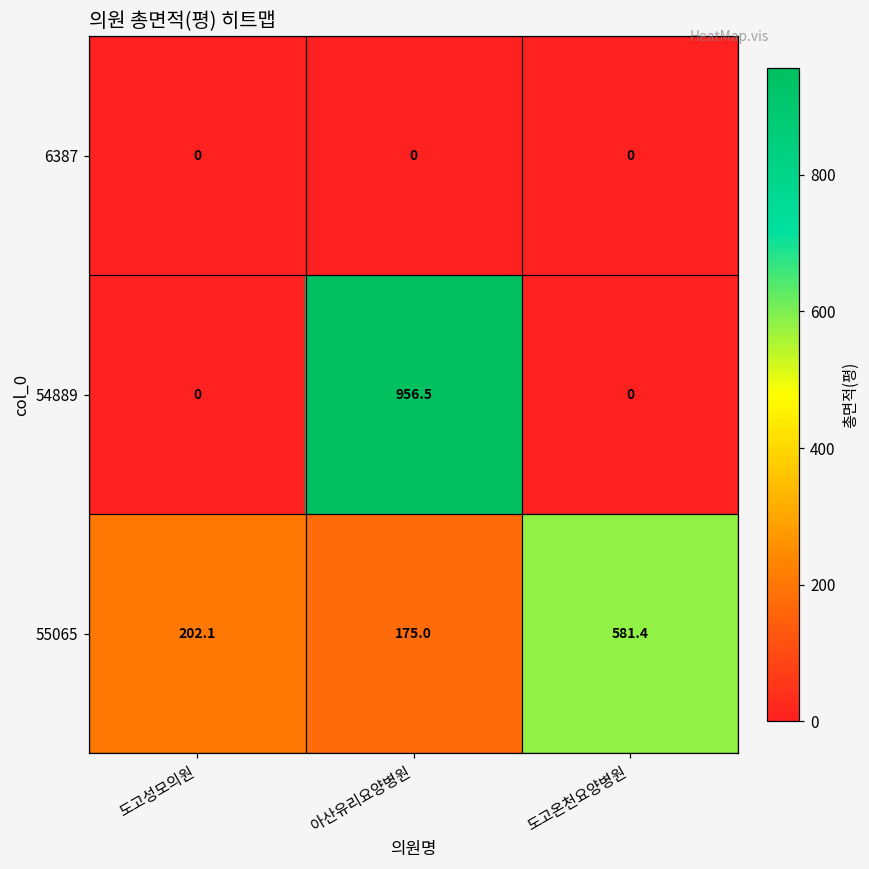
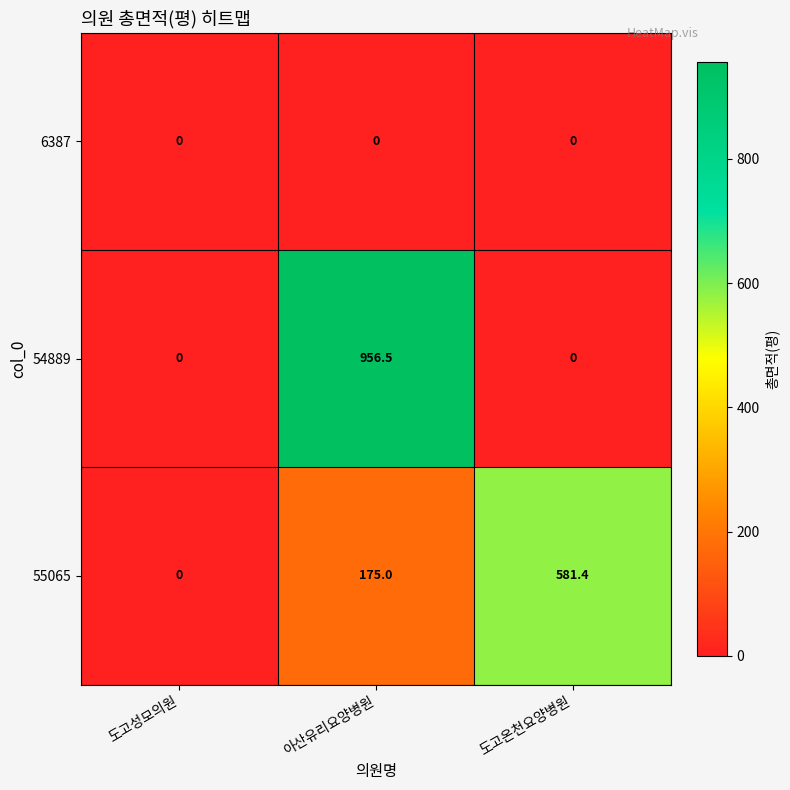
  {
    "6387": {
      "도고성모의원": 0,
      "아산유리요양병원": 0,
      "도고온천요양병원": 0
    },
    "54889": {
      "도고성모의원": 0,
      "아산유리요양병원": 956.5,
      "도고온천요양병원": 0
    },
    "55065": {
-     "도고성모의원": 202.1,
+     "도고성모의원": 0,
      "아산유리요양병원": 175.0,
      "도고온천요양병원": 581.4
    }
  }
